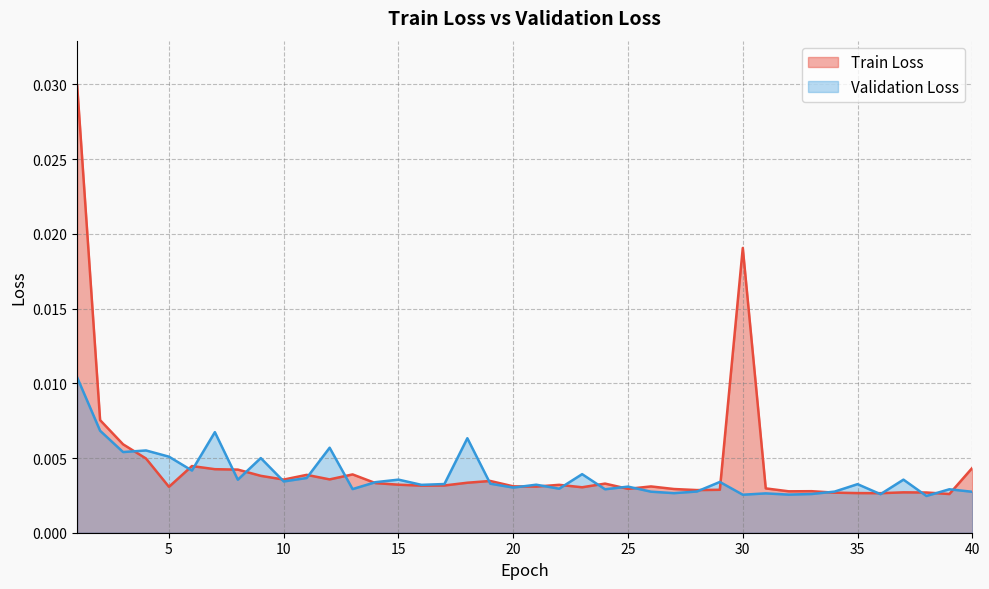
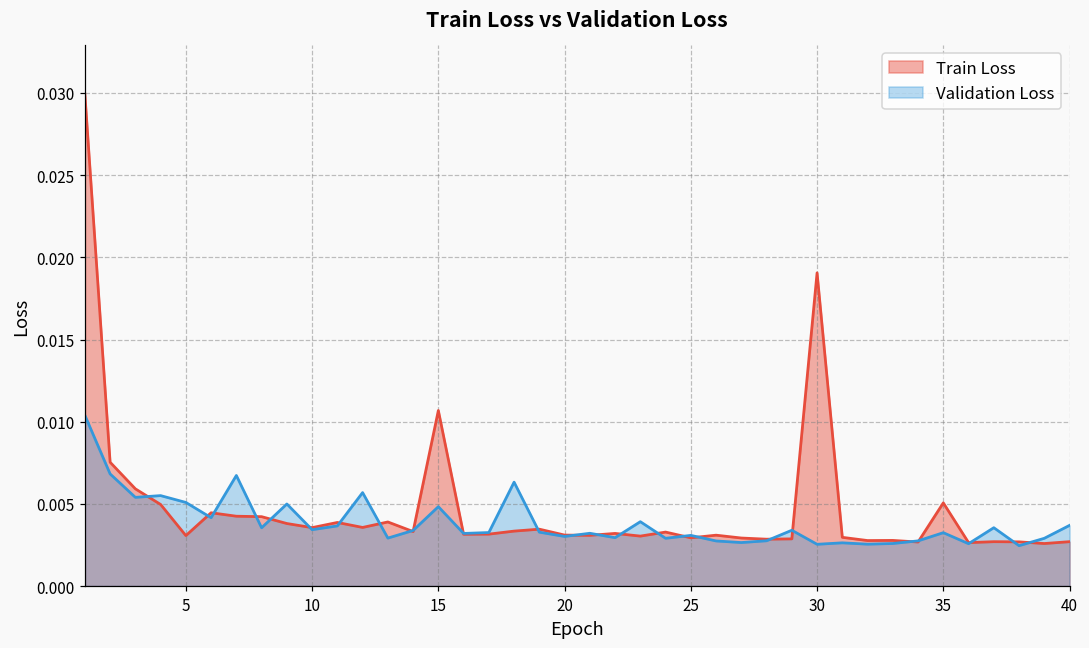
  {
    "Train Loss": {
      "5": 0.0031,
-     "15": 0.0032,
+     "15": 0.0107,
      "30": 0.0191,
-     "35": 0.0027,
-     "40": 0.0043
+     "35": 0.0051,
+     "40": 0.0027
    },
    "Validation Loss": {
      "5": 0.0051,
-     "15": 0.0036,
+     "15": 0.0048,
      "30": 0.0025,
      "35": 0.0032,
-     "40": 0.0027
+     "40": 0.0037
    }
  }
